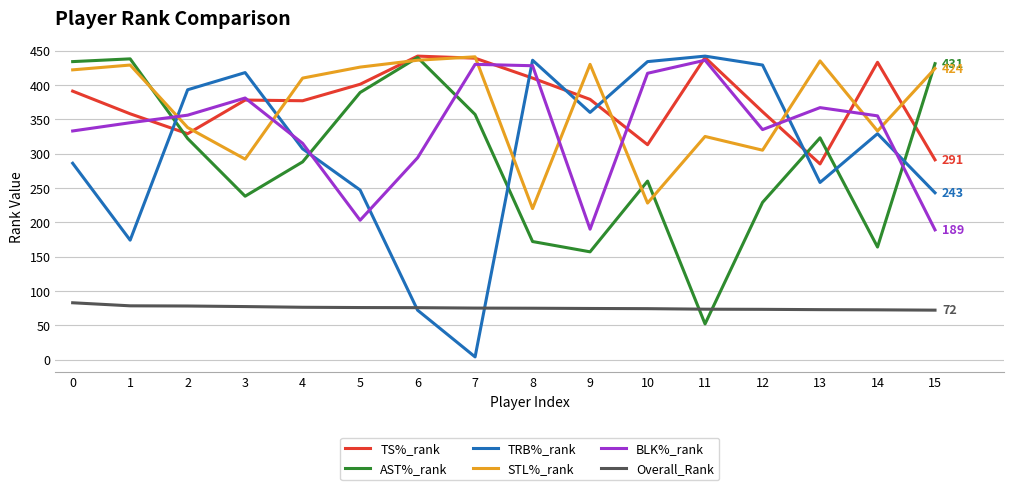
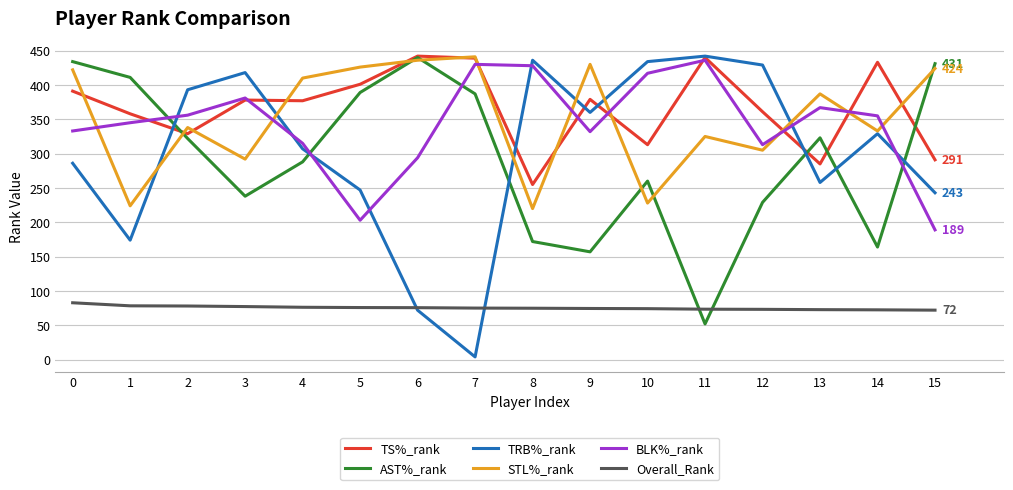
  {
    "TS%_rank": {
      "0": 390,
      "1": 360,
      "2": 330,
      "4": 380,
      "5": 400,
-     "8": 410,
+     "8": 260,
      "9": 380,
      "10": 310,
      "12": 360,
      "13": 290,
      "14": 430
    },
    "AST%_rank": {
      "0": 430,
-     "1": 440,
+     "1": 410,
      "2": 320,
      "3": 240,
      "4": 290,
      "5": 390,
-     "7": 360,
+     "7": 390,
      "8": 170,
      "9": 160,
      "10": 260,
      "11": 50,
      "12": 230,
      "13": 320,
      "14": 160
    },
    "TRB%_rank": {
      "15": 243
    },
    "STL%_rank": {
      "0": 420,
-     "1": 430,
+     "1": 220,
      "2": 340,
      "3": 290,
      "4": 410,
      "5": 430,
      "6": 440,
      "8": 220,
      "9": 430,
      "10": 230,
      "11": 330,
      "12": 310,
-     "13": 440,
+     "13": 390,
      "14": 330
    },
    "BLK%_rank": {
      "0": 330,
      "1": 350,
      "2": 360,
      "4": 320,
      "5": 200,
      "6": 290,
      "7": 430,
      "8": 430,
-     "9": 190,
+     "9": 330,
      "10": 420,
      "11": 440,
-     "12": 340,
+     "12": 310,
      "13": 370,
      "14": 360
    },
    "Overall_Rank": {
      "15": 72
    }
  }
